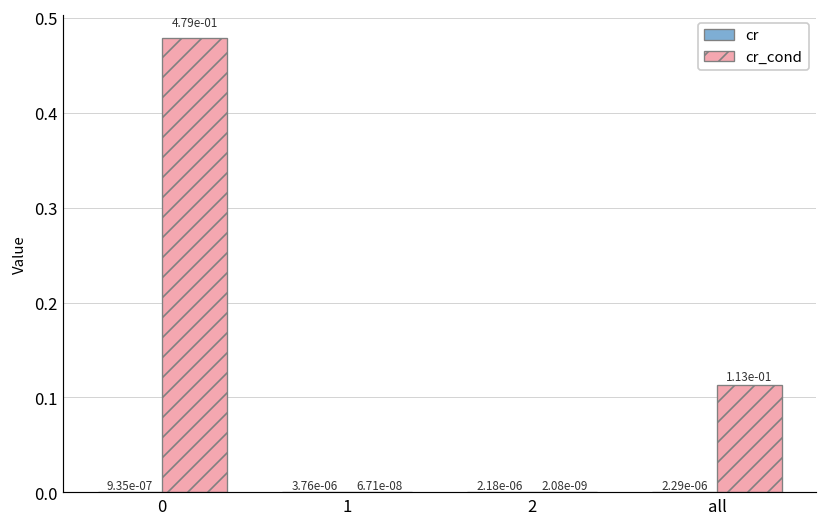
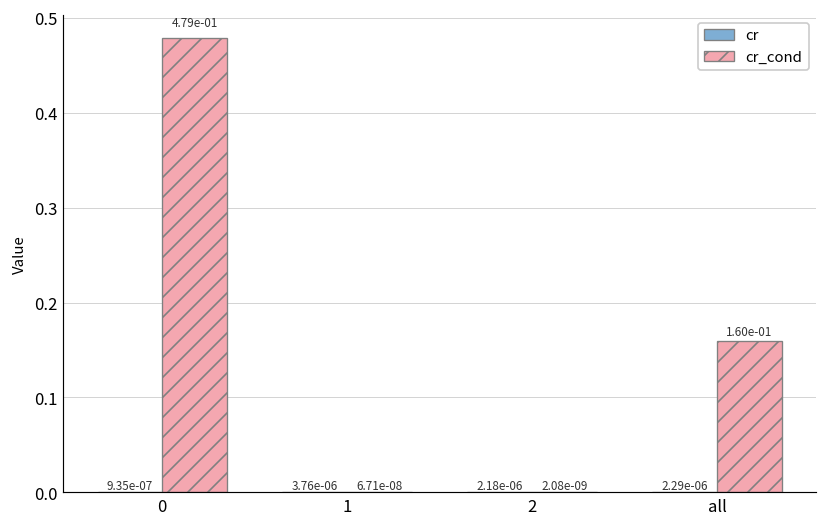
  {
    "cr": {
      "0": "9.35e-07",
      "1": "3.76e-06",
      "2": "2.18e-06",
      "all": "2.29e-06"
    },
    "cr_cond": {
      "0": "4.79e-01",
      "1": "6.71e-08",
      "2": "2.08e-09",
-     "all": "1.13e-01"
+     "all": "1.60e-01"
    }
  }
